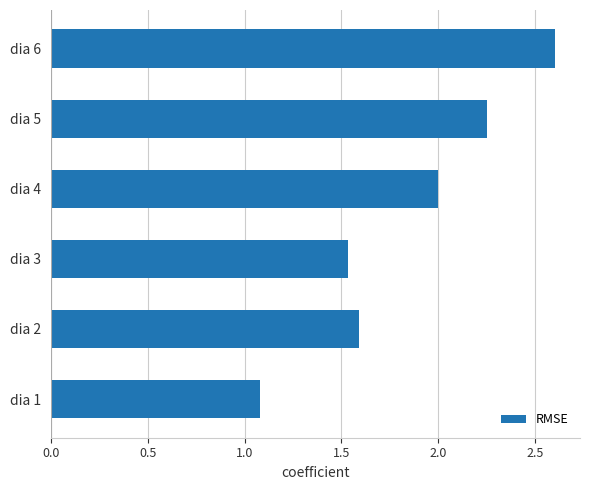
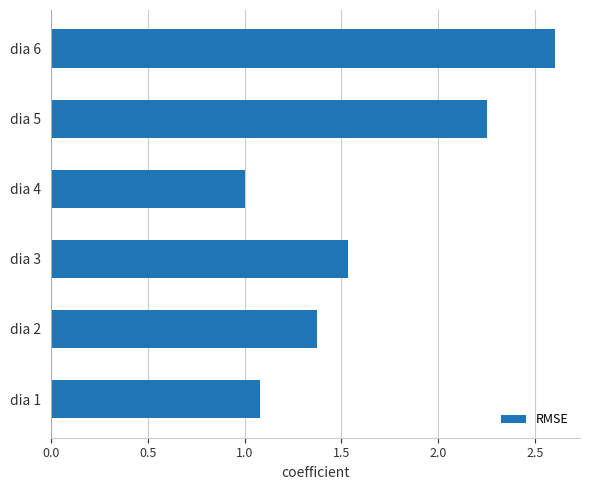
  {
    "dia 6": 2.60,
    "dia 5": 2.25,
-   "dia 4": 2,
+   "dia 4": 1,
    "dia 3": 1.53,
-   "dia 2": 1.59,
+   "dia 2": 1.38,
    "dia 1": 1.08
  }
